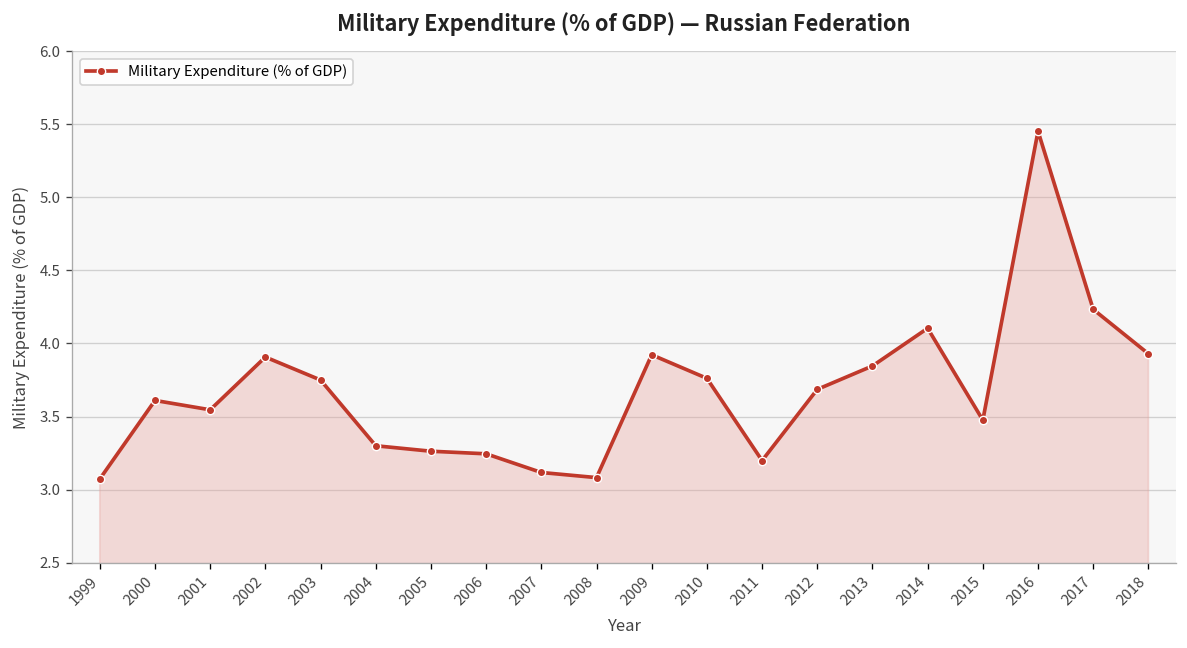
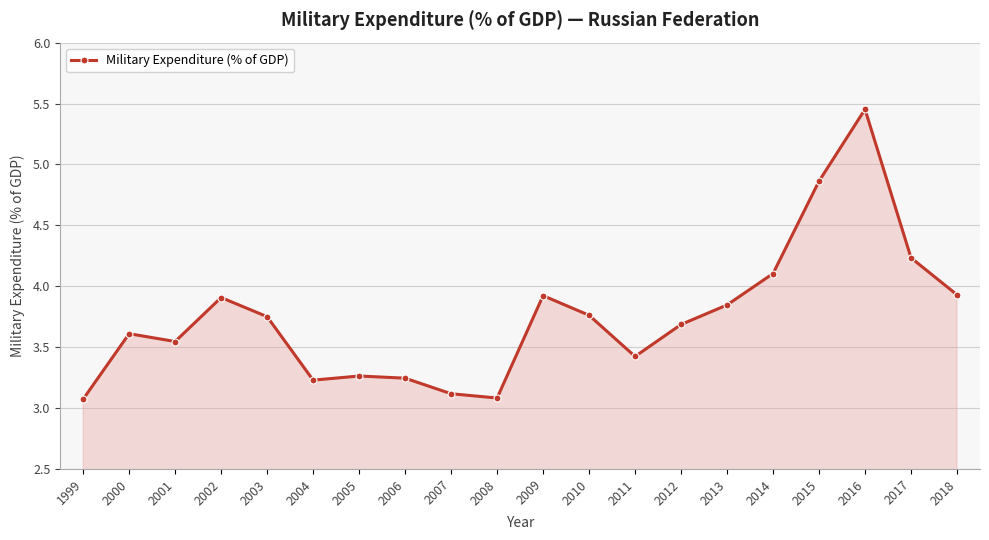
  {
    "1999": 3.07,
    "2000": 3.61,
    "2001": 3.55,
    "2002": 3.91,
    "2003": 3.75,
-   "2004": 3.30,
+   "2004": 3.23,
    "2005": 3.26,
    "2006": 3.25,
    "2007": 3.12,
    "2008": 3.08,
    "2009": 3.92,
    "2010": 3.76,
-   "2011": 3.20,
+   "2011": 3.42,
    "2012": 3.69,
    "2013": 3.85,
    "2014": 4.10,
-   "2015": 3.48,
+   "2015": 4.86,
    "2016": 5.45,
    "2017": 4.23,
    "2018": 3.93
  }
